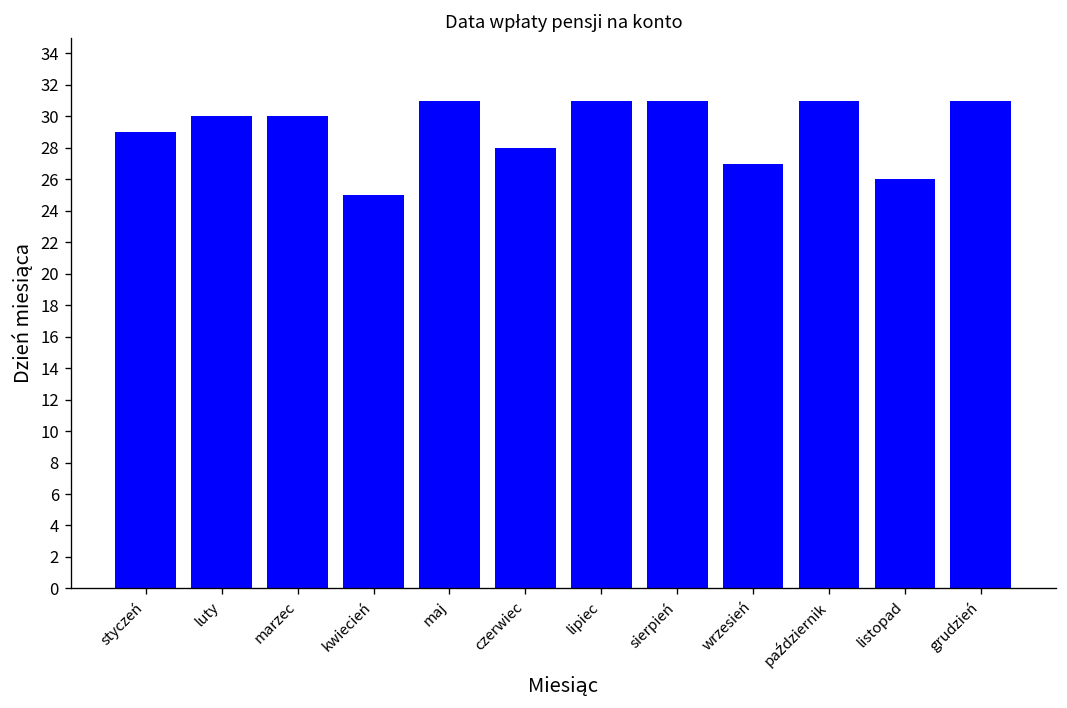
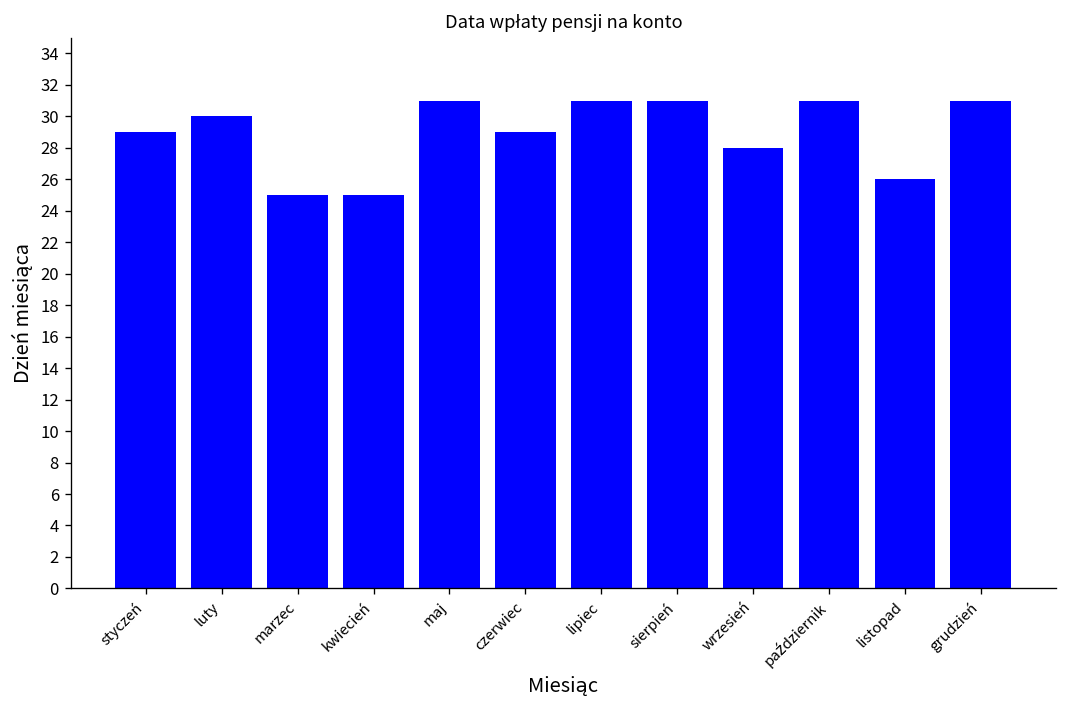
  {
    "styczeń": 29,
    "luty": 30,
-   "marzec": 30,
+   "marzec": 25,
    "kwiecień": 25,
    "maj": 31,
-   "czerwiec": 28,
+   "czerwiec": 29,
    "lipiec": 31,
    "sierpień": 31,
-   "wrzesień": 27,
+   "wrzesień": 28,
    "październik": 31,
    "listopad": 26,
    "grudzień": 31
  }
